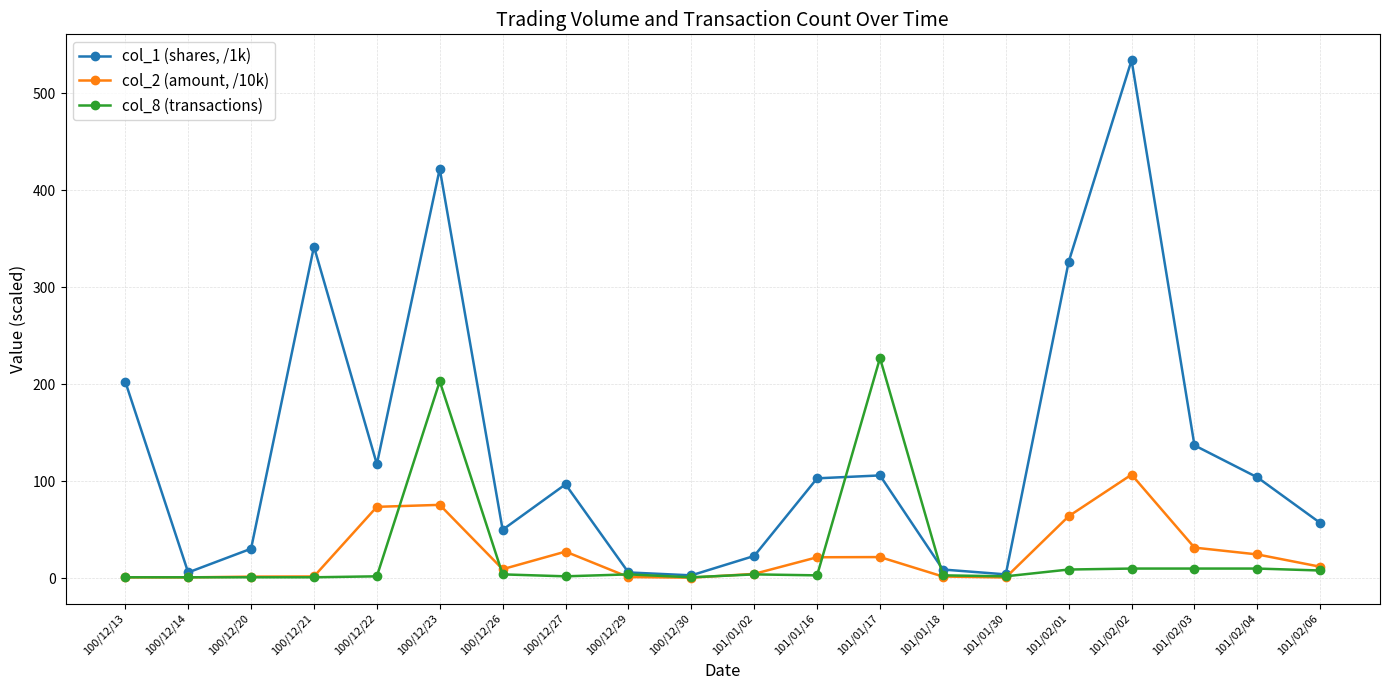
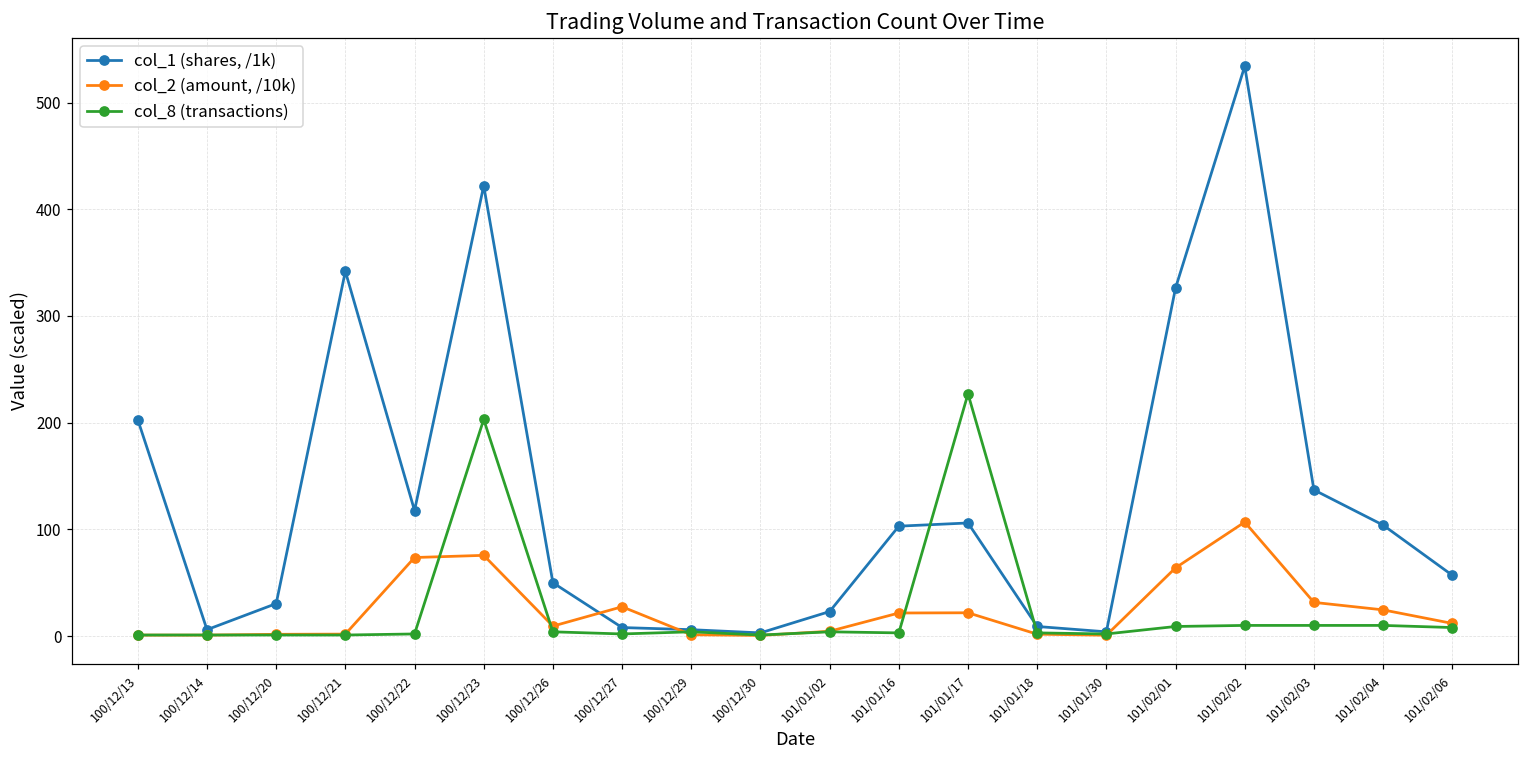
  {
    "col_1 (shares, /1k)": {
      "100/12/13": 200,
      "100/12/14": 10,
      "100/12/20": 30,
      "100/12/21": 340,
      "100/12/22": 120,
      "100/12/23": 420,
      "100/12/26": 50,
-     "100/12/27": 100,
+     "100/12/27": 10,
      "101/01/02": 20,
      "101/01/16": 100,
      "101/01/17": 110,
      "101/01/18": 10,
      "101/02/01": 330,
      "101/02/02": 530,
      "101/02/03": 140,
      "101/02/04": 100,
      "101/02/06": 60
    },
    "col_2 (amount, /10k)": {
      "100/12/22": 70,
      "100/12/23": 80,
      "100/12/26": 10,
      "100/12/27": 30,
      "100/12/29": 0,
      "101/01/16": 20,
      "101/01/17": 20,
      "101/02/01": 60,
      "101/02/02": 110,
      "101/02/03": 30,
      "101/02/04": 20,
      "101/02/06": 10
    },
    "col_8 (transactions)": {
      "100/12/22": 0,
      "100/12/23": 200,
      "100/12/26": 0,
      "100/12/27": 0,
      "101/01/16": 0,
      "101/01/17": 230,
      "101/02/01": 10,
      "101/02/02": 10,
      "101/02/03": 10,
      "101/02/04": 10,
      "101/02/06": 10
    }
  }
